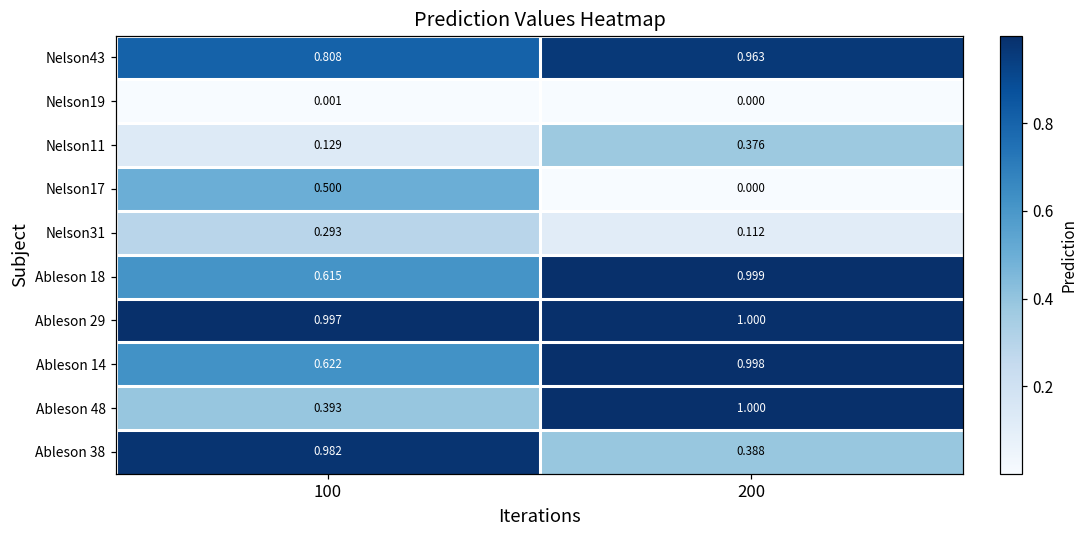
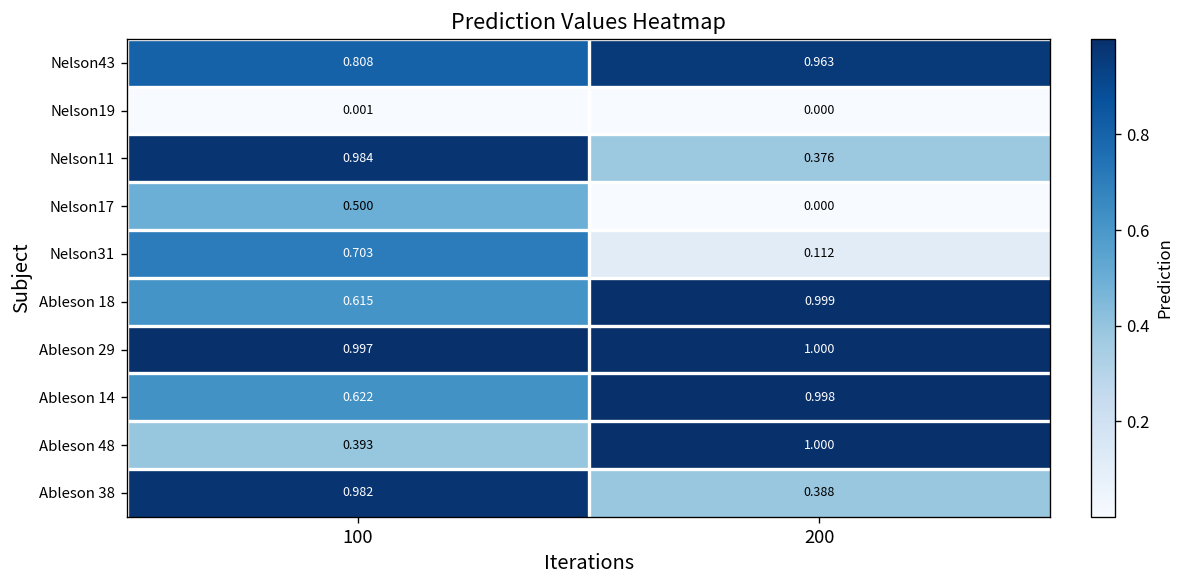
  {
    "Nelson43": {
      "100": 0.808,
      "200": 0.963
    },
    "Nelson19": {
      "100": 0.001,
      "200": 0.000
    },
    "Nelson11": {
-     "100": 0.129,
+     "100": 0.984,
      "200": 0.376
    },
    "Nelson17": {
      "100": 0.500,
      "200": 0.000
    },
    "Nelson31": {
-     "100": 0.293,
+     "100": 0.703,
      "200": 0.112
    },
    "Ableson 18": {
      "100": 0.615,
      "200": 0.999
    },
    "Ableson 29": {
      "100": 0.997,
      "200": 1.000
    },
    "Ableson 14": {
      "100": 0.622,
      "200": 0.998
    },
    "Ableson 48": {
      "100": 0.393,
      "200": 1.000
    },
    "Ableson 38": {
      "100": 0.982,
      "200": 0.388
    }
  }
